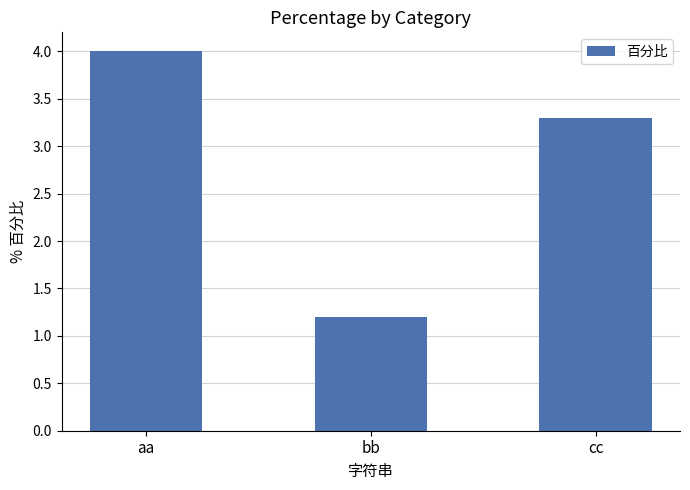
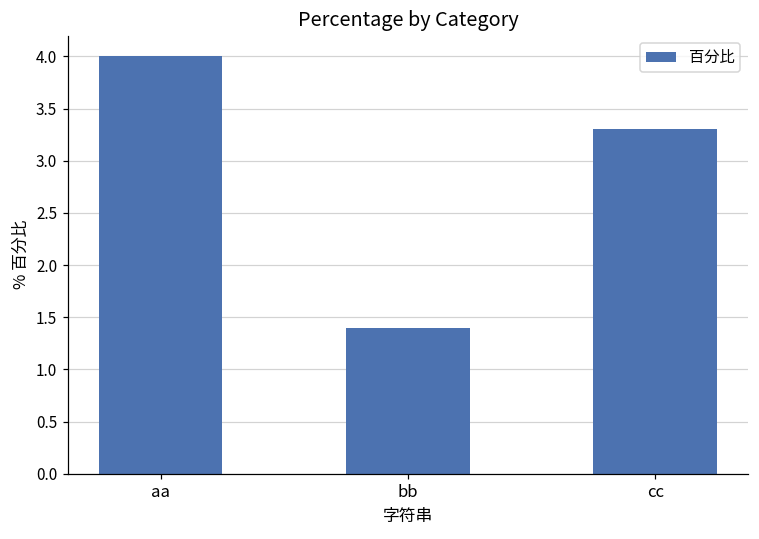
  {
    "aa": 4.0,
-   "bb": 1.2,
+   "bb": 1.4,
    "cc": 3.3
  }
